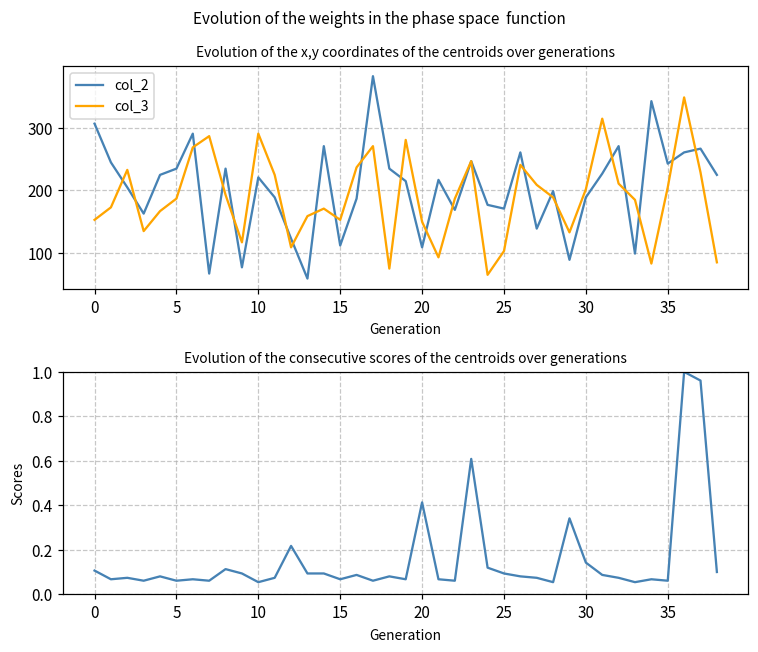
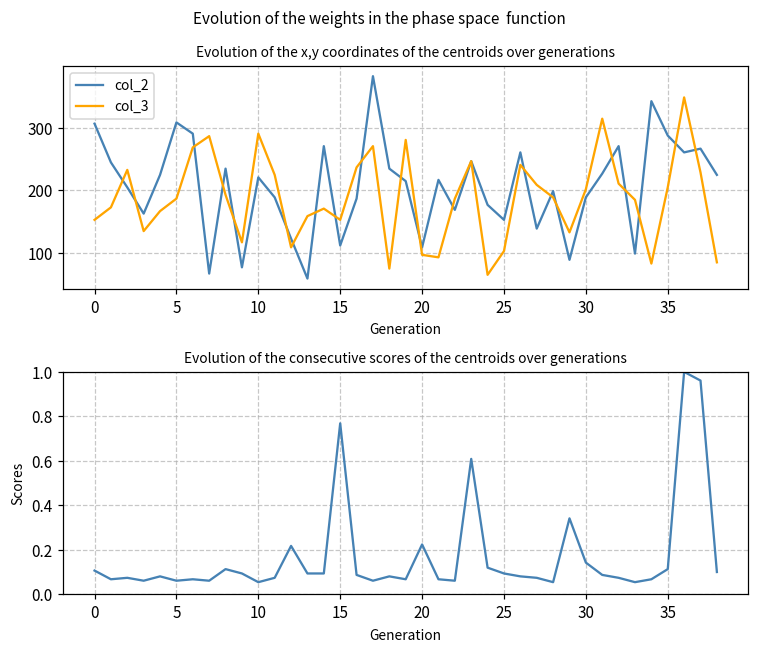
  {
    "Evolution of the x,y coordinates of the centroids over generations": {
      "col_2": {
        "0": 310,
-       "5": 240,
+       "5": 310,
        "10": 220,
        "15": 110,
        "20": 110,
-       "25": 170,
+       "25": 150,
        "30": 190,
-       "35": 240
+       "35": 290
      },
      "col_3": {
        "0": 150,
        "5": 190,
        "10": 290,
        "15": 150,
-       "20": 150,
+       "20": 100,
        "25": 100,
        "30": 200,
        "35": 210
      }
    },
    "Evolution of the consecutive scores of the centroids over generations": {
      "0": 0.11,
      "5": 0.06,
      "10": 0.06,
-     "15": 0.07,
-     "20": 0.41,
+     "15": 0.77,
+     "20": 0.22,
      "25": 0.09,
      "30": 0.14,
-     "35": 0.06
+     "35": 0.11
    }
  }
